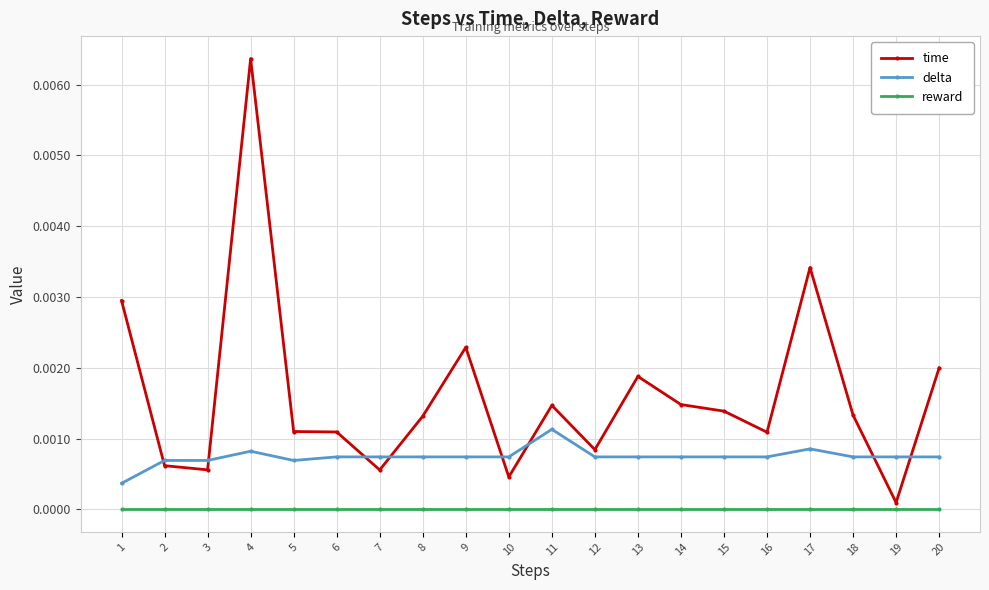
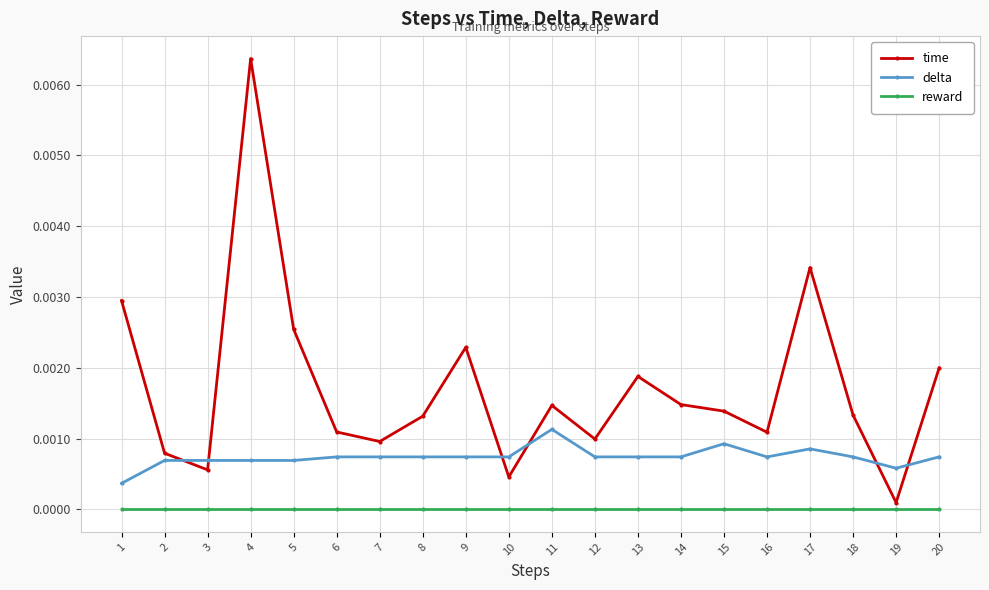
  {
    "time": {
      "1": 0.0030,
-     "2": 0.0006,
+     "2": 0.0008,
      "3": 0.0006,
      "4": 0.0064,
-     "5": 0.0011,
+     "5": 0.0025,
      "6": 0.0011,
-     "7": 0.0006,
+     "7": 0.0010,
      "8": 0.0013,
      "9": 0.0023,
      "10": 0.0005,
      "11": 0.0015,
-     "12": 0.0008,
+     "12": 0.0010,
      "13": 0.0019,
      "14": 0.0015,
      "15": 0.0014,
      "16": 0.0011,
      "17": 0.0034,
      "18": 0.0013,
      "19": 0.0001,
      "20": 0.0020
    },
    "delta": {
      "1": 0.0004,
      "2": 0.0007,
      "3": 0.0007,
-     "4": 0.0008,
+     "4": 0.0007,
      "5": 0.0007,
      "6": 0.0007,
      "7": 0.0007,
      "8": 0.0007,
      "9": 0.0007,
      "10": 0.0007,
      "11": 0.0011,
      "12": 0.0007,
      "13": 0.0007,
      "14": 0.0007,
-     "15": 0.0007,
+     "15": 0.0009,
      "16": 0.0007,
      "17": 0.0009,
      "18": 0.0007,
-     "19": 0.0007,
+     "19": 0.0006,
      "20": 0.0007
    },
    "reward": {
      "1": 0.0000,
      "2": 0.0000,
      "3": 0.0000,
      "4": 0.0000,
      "5": 0.0000,
      "6": 0.0000,
      "7": 0.0000,
      "8": 0.0000,
      "9": 0.0000,
      "10": 0.0000,
      "11": 0.0000,
      "12": 0.0000,
      "13": 0.0000,
      "14": 0.0000,
      "15": 0.0000,
      "16": 0.0000,
      "17": 0.0000,
      "18": 0.0000,
      "19": 0.0000,
      "20": 0.0000
    }
  }
